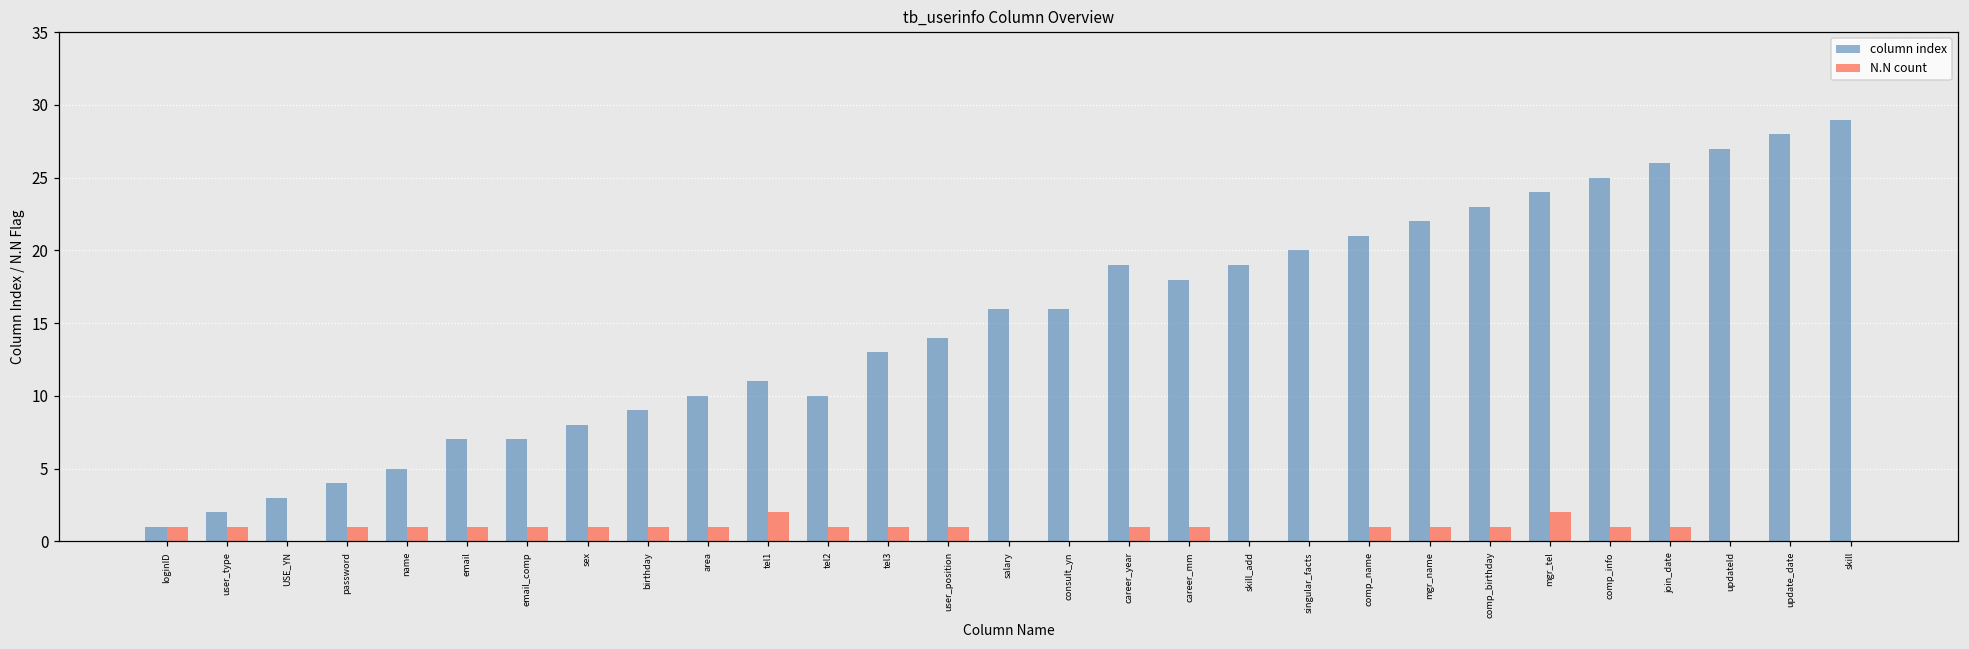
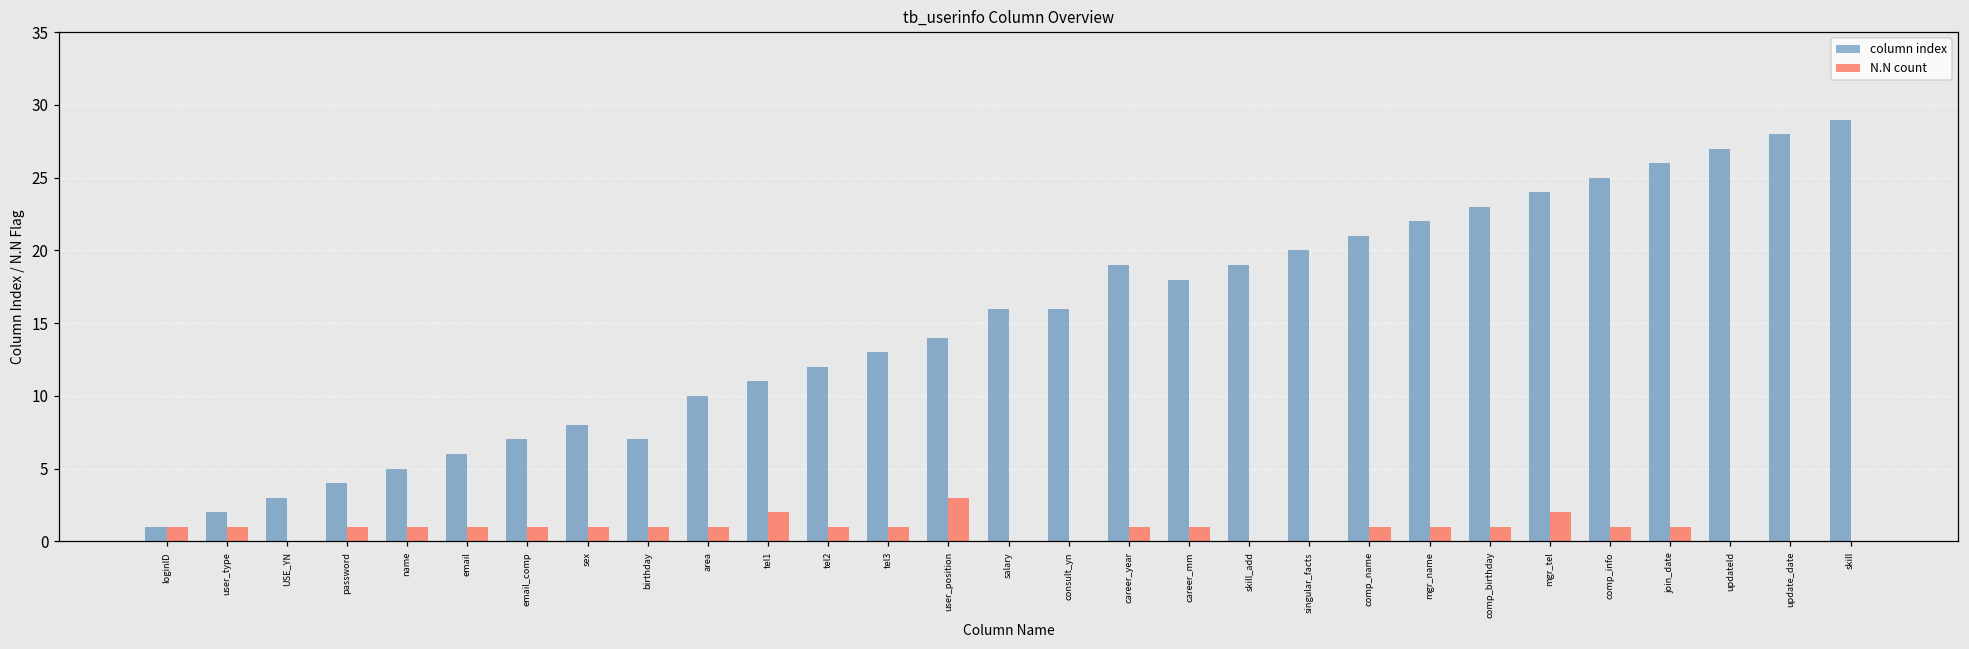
  {
    "column index": {
      "loginID": 1,
      "user_type": 2,
      "USE_YN": 3,
      "password": 4,
      "name": 5,
-     "email": 7,
+     "email": 6,
      "email_comp": 7,
      "sex": 8,
-     "birthday": 9,
+     "birthday": 7,
      "area": 10,
      "tel1": 11,
-     "tel2": 10,
+     "tel2": 12,
      "tel3": 13,
      "user_position": 14,
      "salary": 16,
      "consult_yn": 16,
      "career_year": 19,
      "career_mm": 18,
      "skill_add": 19,
      "singular_facts": 20,
      "comp_name": 21,
      "mgr_name": 22,
      "comp_birthday": 23,
      "mgr_tel": 24,
      "comp_info": 25,
      "join_date": 26,
      "updateId": 27,
      "update_date": 28,
      "skill": 29
    },
    "N.N count": {
      "loginID": 1,
      "user_type": 1,
      "USE_YN": 0,
      "password": 1,
      "name": 1,
      "email": 1,
      "email_comp": 1,
      "sex": 1,
      "birthday": 1,
      "area": 1,
      "tel1": 2,
      "tel2": 1,
      "tel3": 1,
-     "user_position": 1,
+     "user_position": 3,
      "salary": 0,
      "consult_yn": 0,
      "career_year": 1,
      "career_mm": 1,
      "skill_add": 0,
      "singular_facts": 0,
      "comp_name": 1,
      "mgr_name": 1,
      "comp_birthday": 1,
      "mgr_tel": 2,
      "comp_info": 1,
      "join_date": 1,
      "updateId": 0,
      "update_date": 0,
      "skill": 0
    }
  }
